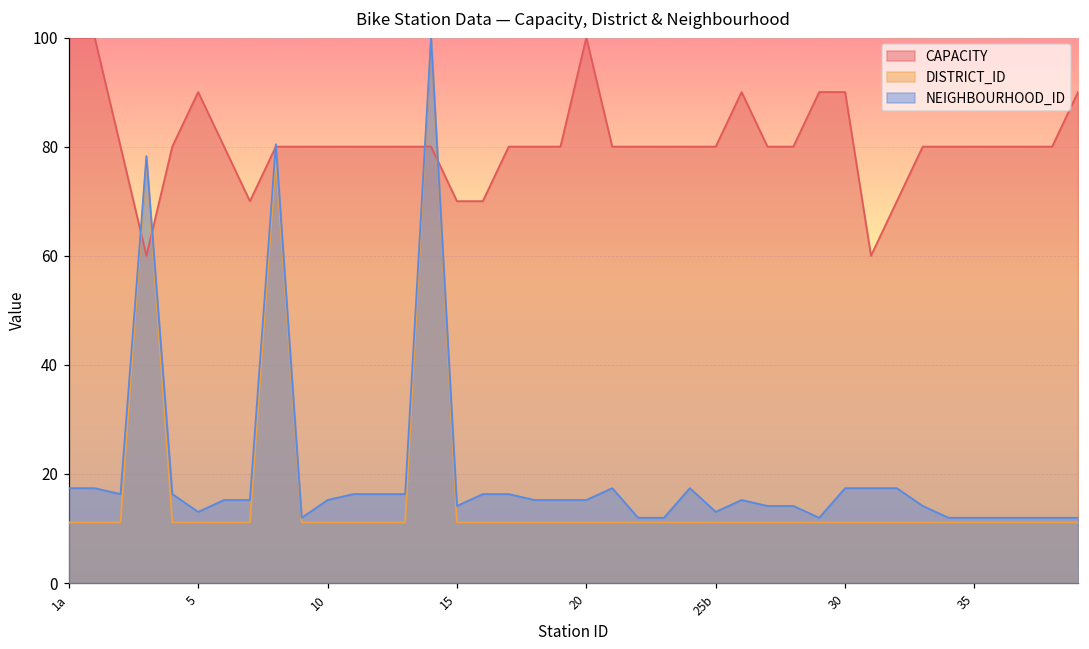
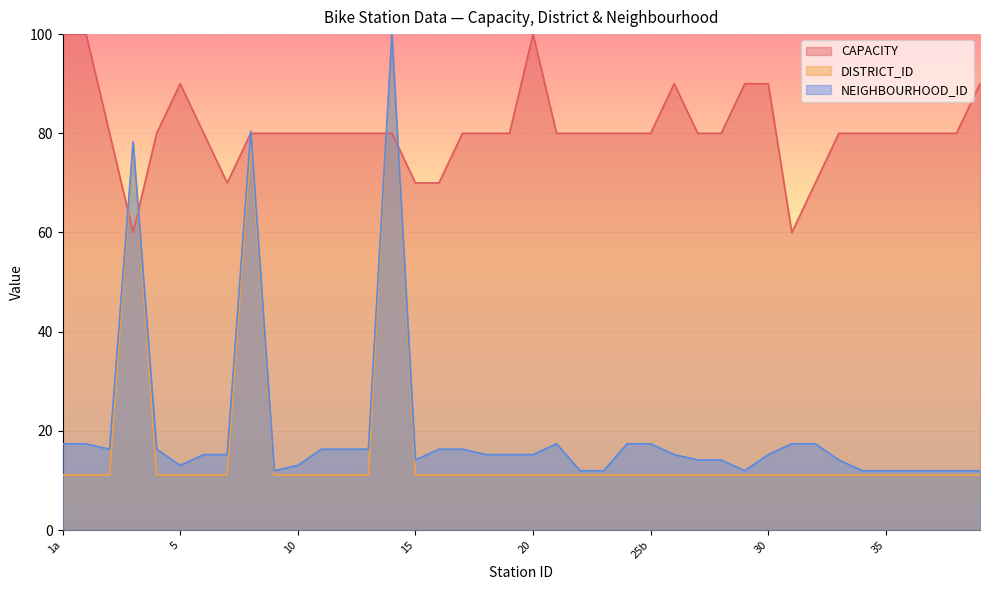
  {
    "NEIGHBOURHOOD_ID": {
      "1a": 17,
      "5": 13,
-     "10": 15,
+     "10": 13,
      "15": 14,
      "20": 15,
-     "25b": 13,
-     "30": 17,
+     "25b": 17,
+     "30": 15,
      "35": 12
    }
  }
